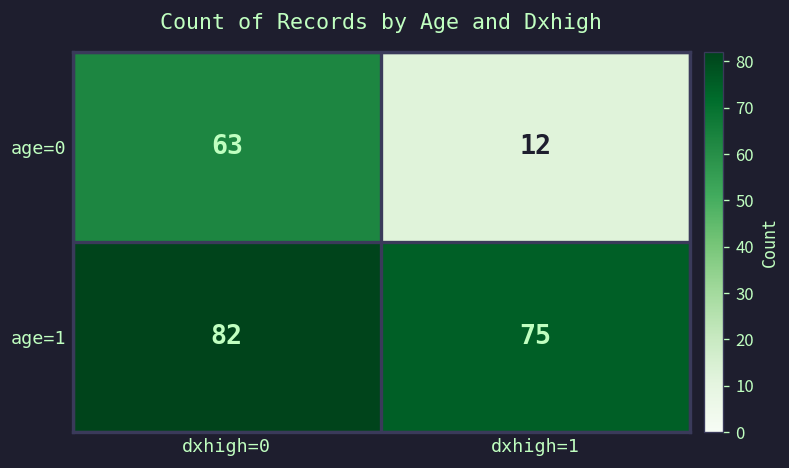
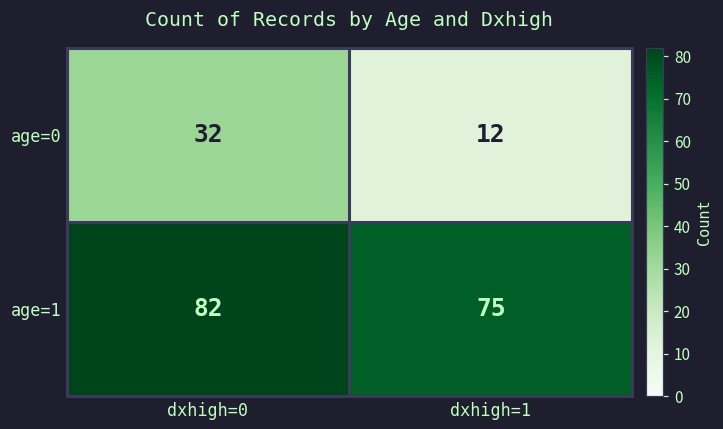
  {
    "age=0": {
-     "dxhigh=0": 63,
+     "dxhigh=0": 32,
      "dxhigh=1": 12
    },
    "age=1": {
      "dxhigh=0": 82,
      "dxhigh=1": 75
    }
  }
